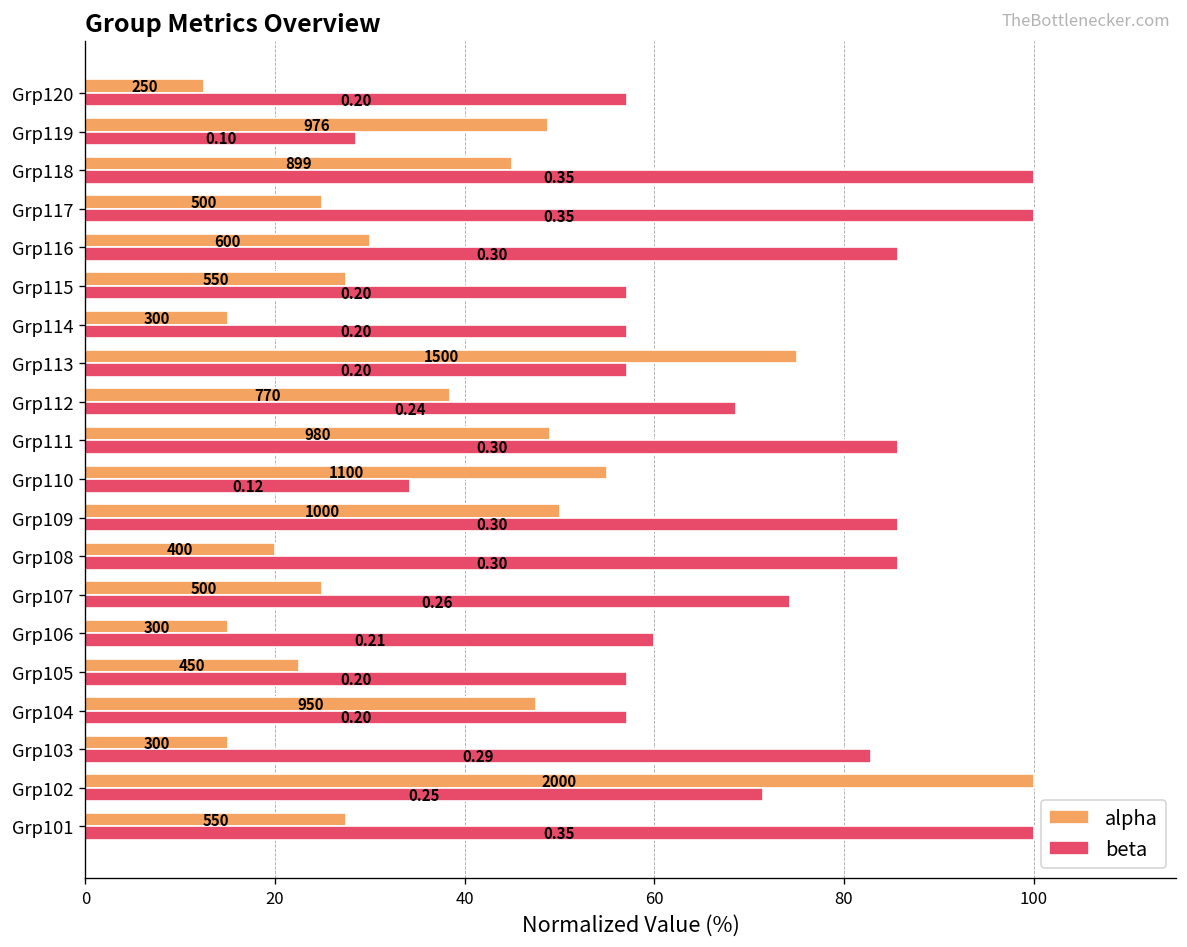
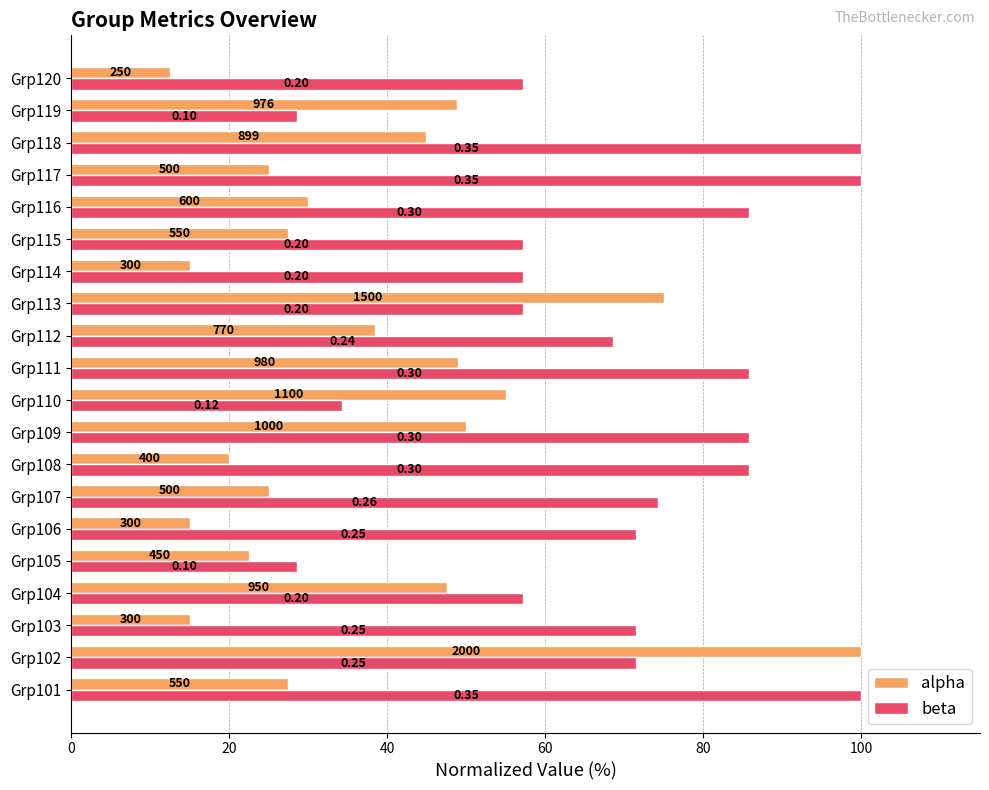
  {
    "beta": {
-     "Grp106": 0.21,
-     "Grp105": 0.20,
-     "Grp103": 0.29
+     "Grp106": 0.25,
+     "Grp105": 0.10,
+     "Grp103": 0.25
    }
  }
